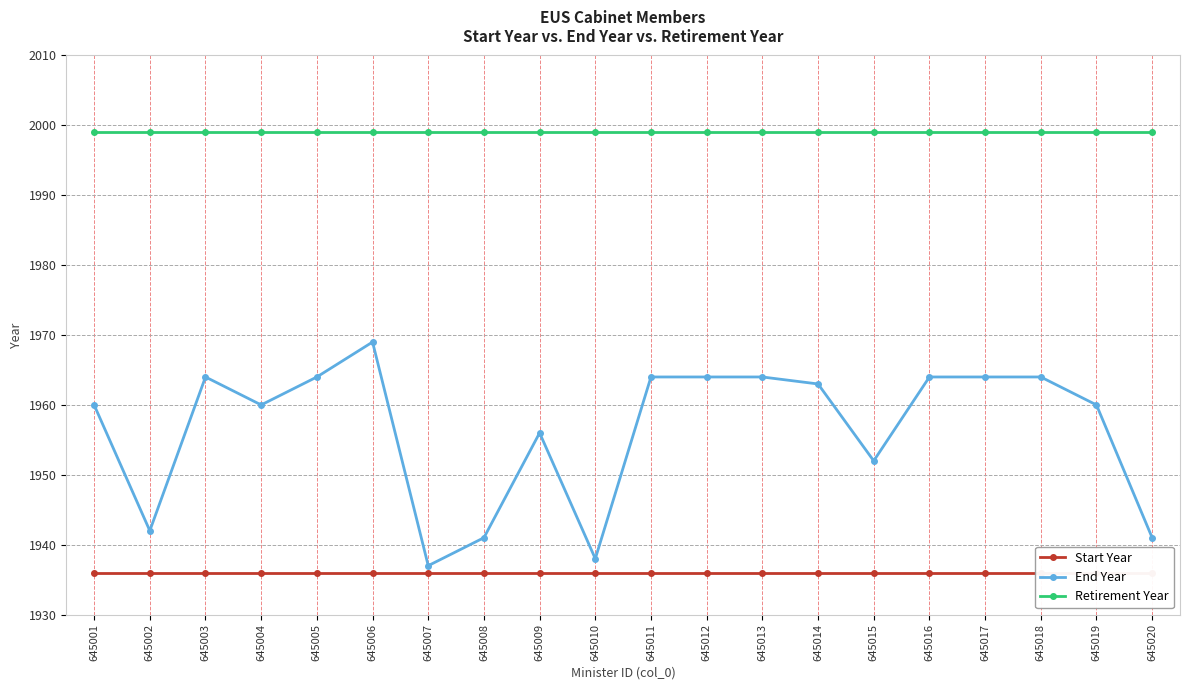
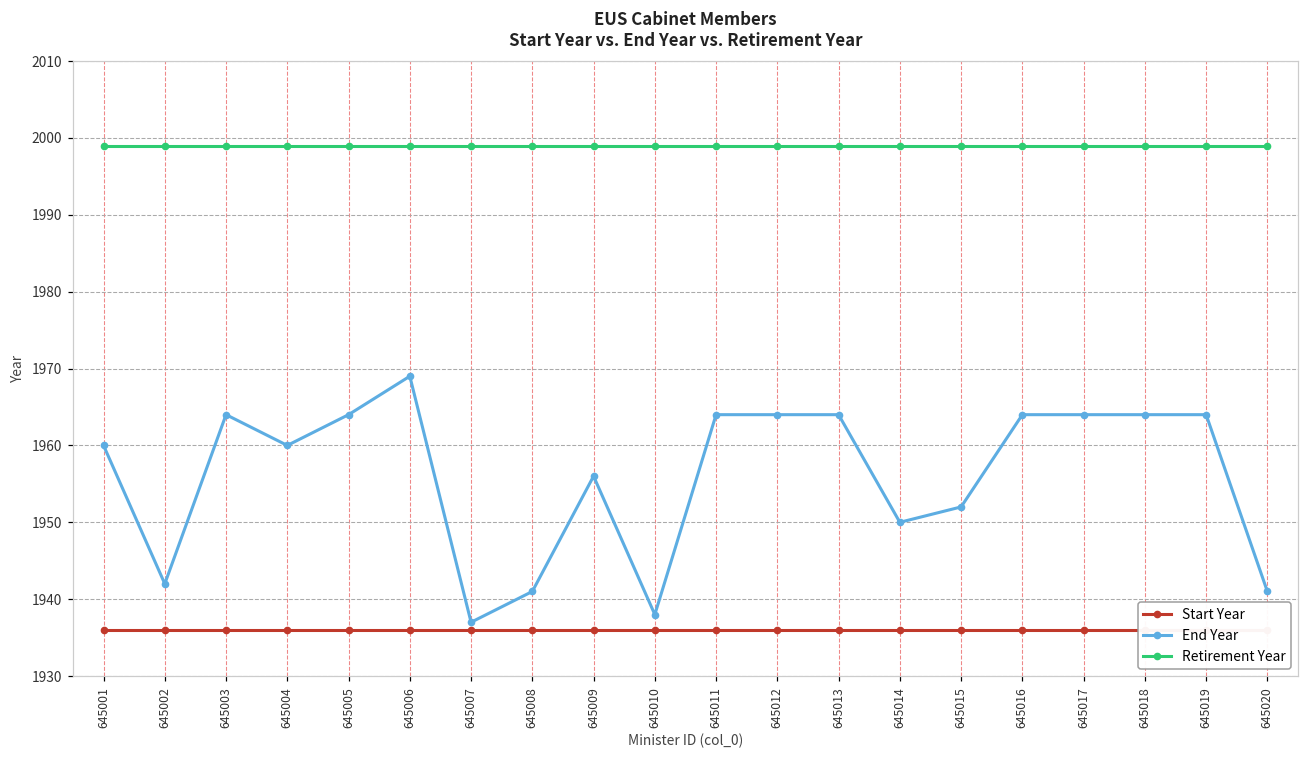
  {
    "Start Year": {
      "645001": 1936,
      "645002": 1936,
      "645003": 1936,
      "645004": 1936,
      "645005": 1936,
      "645006": 1936,
      "645007": 1936,
      "645008": 1936,
      "645009": 1936,
      "645010": 1936,
      "645011": 1936,
      "645012": 1936,
      "645013": 1936,
      "645014": 1936,
      "645015": 1936,
      "645016": 1936,
      "645017": 1936
    },
    "End Year": {
      "645001": 1960,
      "645002": 1942,
      "645003": 1964,
      "645004": 1960,
      "645005": 1964,
      "645006": 1969,
      "645007": 1937,
      "645008": 1941,
      "645009": 1956,
      "645010": 1938,
      "645011": 1964,
      "645012": 1964,
      "645013": 1964,
-     "645014": 1963,
+     "645014": 1950,
      "645015": 1952,
      "645016": 1964,
      "645017": 1964,
      "645018": 1964,
-     "645019": 1960,
+     "645019": 1964,
      "645020": 1941
    },
    "Retirement Year": {
      "645001": 1999,
      "645002": 1999,
      "645003": 1999,
      "645004": 1999,
      "645005": 1999,
      "645006": 1999,
      "645007": 1999,
      "645008": 1999,
      "645009": 1999,
      "645010": 1999,
      "645011": 1999,
      "645012": 1999,
      "645013": 1999,
      "645014": 1999,
      "645015": 1999,
      "645016": 1999,
      "645017": 1999,
      "645018": 1999,
      "645019": 1999,
      "645020": 1999
    }
  }
